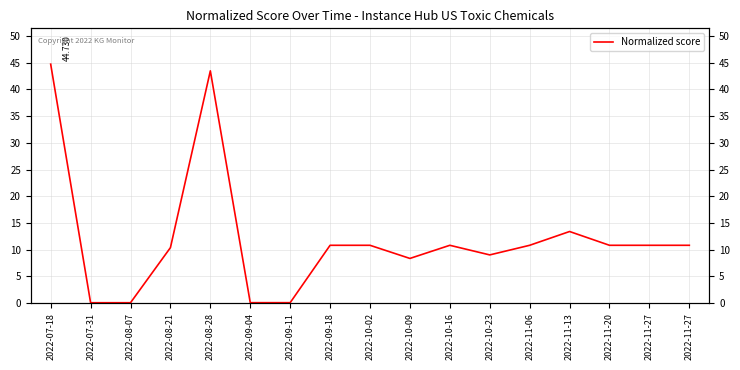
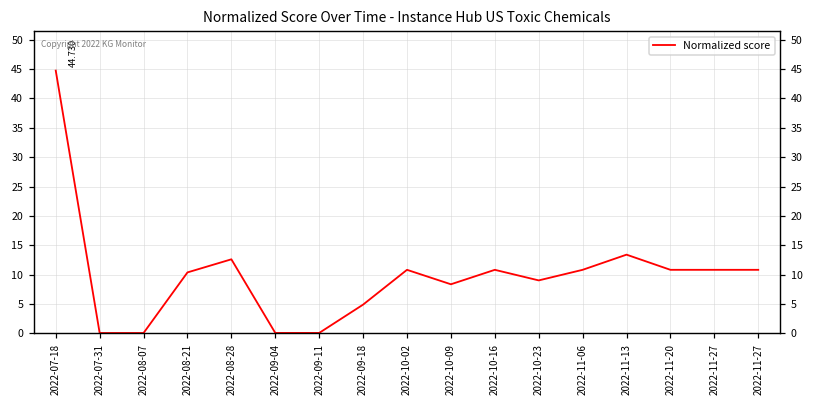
  {
    "2022-07-31": 0,
    "2022-08-07": 0,
    "2022-08-21": 10,
-   "2022-08-28": 43,
+   "2022-08-28": 13,
    "2022-09-04": 0,
    "2022-09-11": 0,
-   "2022-09-18": 11,
+   "2022-09-18": 5,
    "2022-10-02": 11,
    "2022-10-09": 8,
    "2022-10-16": 11,
    "2022-10-23": 9,
    "2022-11-06": 11,
    "2022-11-13": 13,
    "2022-11-20": 11
  }
